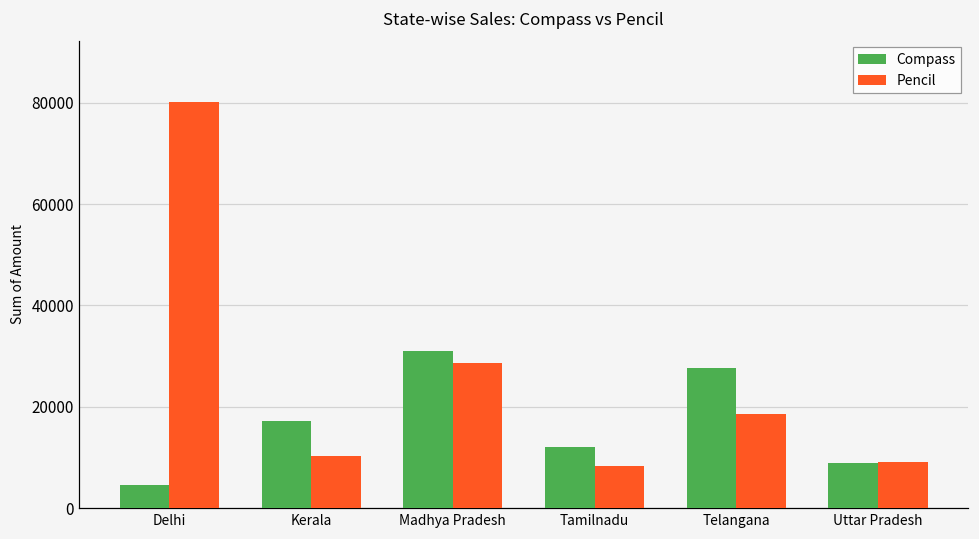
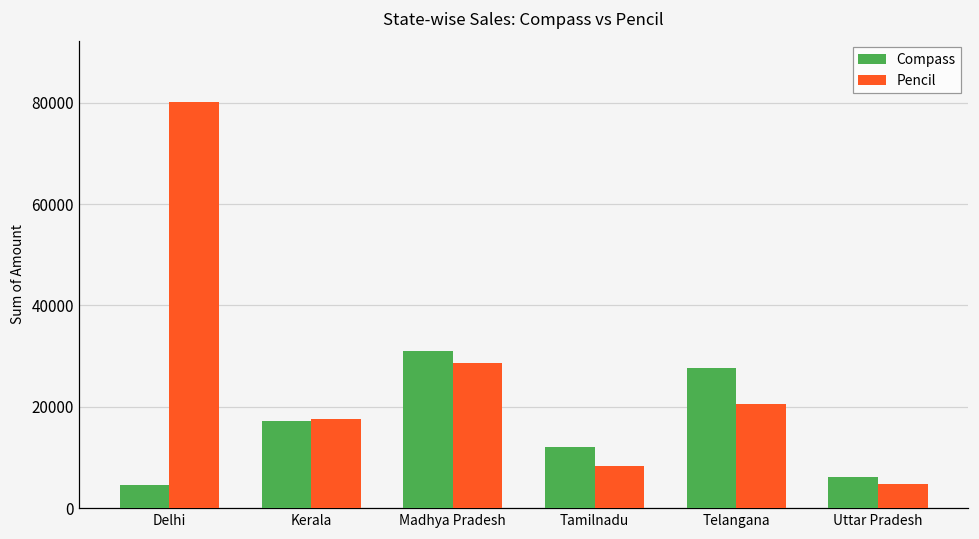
  {
    "Compass": {
      "Delhi": 5000,
      "Kerala": 17000,
      "Madhya Pradesh": 31000,
      "Tamilnadu": 12000,
      "Telangana": 28000,
-     "Uttar Pradesh": 9000
+     "Uttar Pradesh": 6000
    },
    "Pencil": {
      "Delhi": 80000,
-     "Kerala": 10000,
+     "Kerala": 18000,
      "Madhya Pradesh": 29000,
      "Tamilnadu": 8000,
-     "Telangana": 19000,
-     "Uttar Pradesh": 9000
+     "Telangana": 21000,
+     "Uttar Pradesh": 5000
    }
  }
